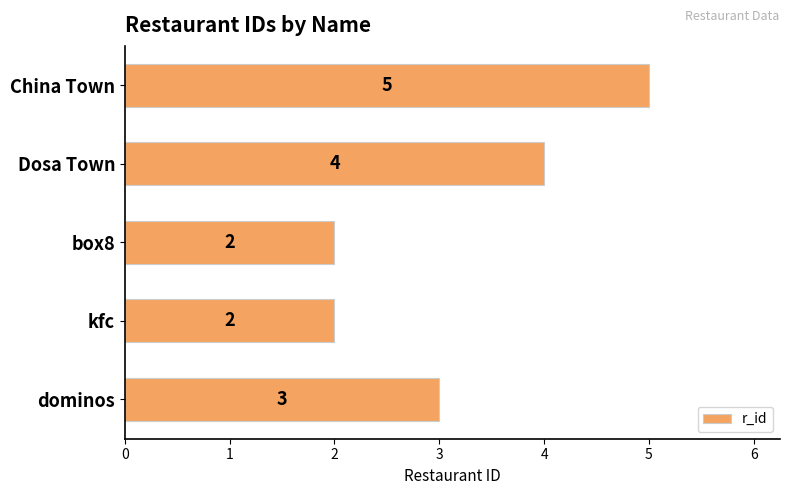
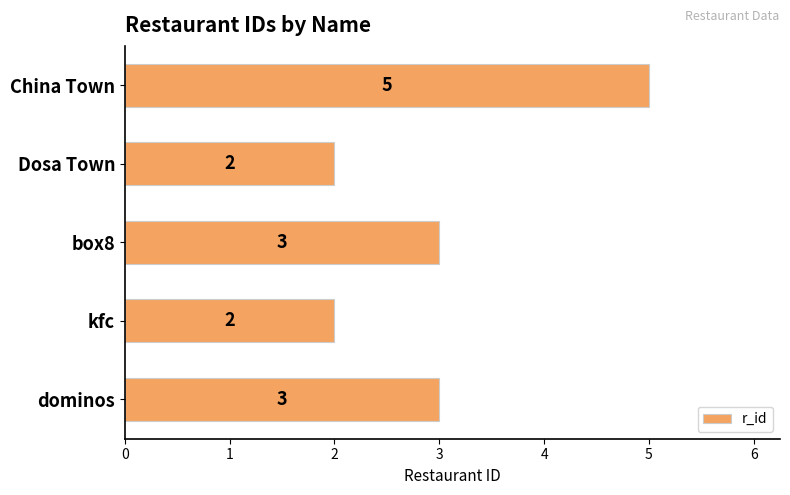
  {
    "China Town": 5,
-   "Dosa Town": 4,
-   "box8": 2,
+   "Dosa Town": 2,
+   "box8": 3,
    "kfc": 2,
    "dominos": 3
  }
